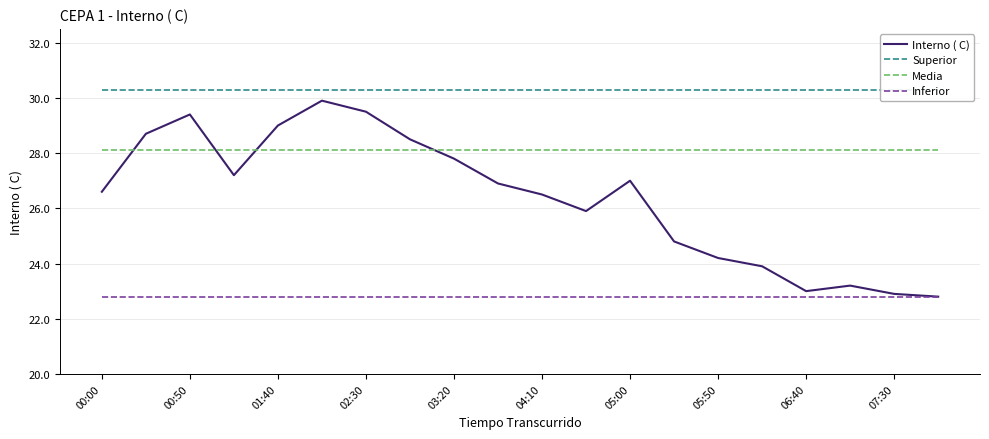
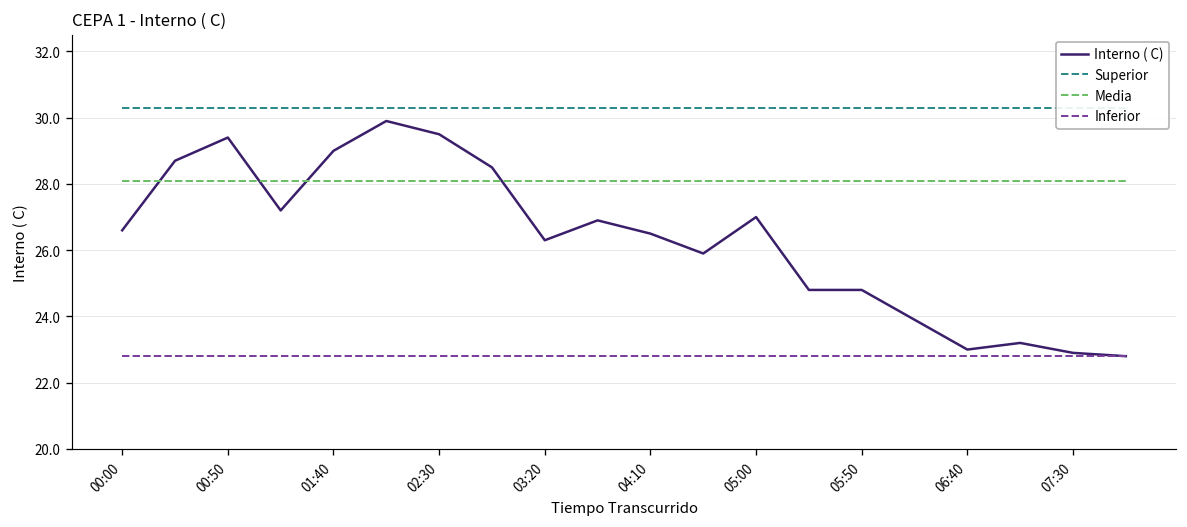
  {
    "Interno ( C)": {
      "00:00": 26.6,
      "00:50": 29.4,
      "01:40": 29.0,
      "02:30": 29.5,
-     "03:20": 27.8,
+     "03:20": 26.3,
      "04:10": 26.5,
      "05:00": 27.0,
-     "05:50": 24.2,
+     "05:50": 24.8,
      "06:40": 23.0,
      "07:30": 22.9
    },
    "Superior": {
      "00:00": 30.3,
      "00:50": 30.3,
      "01:40": 30.3,
      "02:30": 30.3,
      "03:20": 30.3,
      "04:10": 30.3,
      "05:00": 30.3,
      "05:50": 30.3,
      "06:40": 30.3
    },
    "Media": {
      "00:00": 28.1,
      "00:50": 28.1,
      "01:40": 28.1,
      "02:30": 28.1,
      "03:20": 28.1,
      "04:10": 28.1,
      "05:00": 28.1,
      "05:50": 28.1,
      "06:40": 28.1,
      "07:30": 28.1
    },
    "Inferior": {
      "00:00": 22.8,
      "00:50": 22.8,
      "01:40": 22.8,
      "02:30": 22.8,
      "03:20": 22.8,
      "04:10": 22.8,
      "05:00": 22.8,
      "05:50": 22.8,
      "06:40": 22.8,
      "07:30": 22.8
    }
  }
